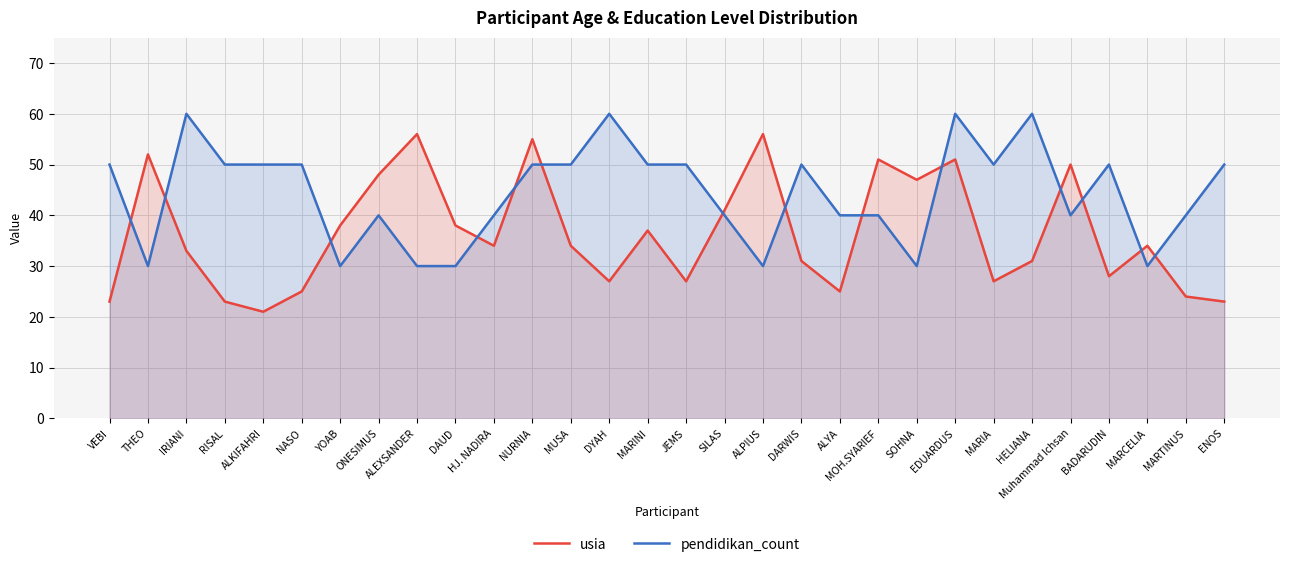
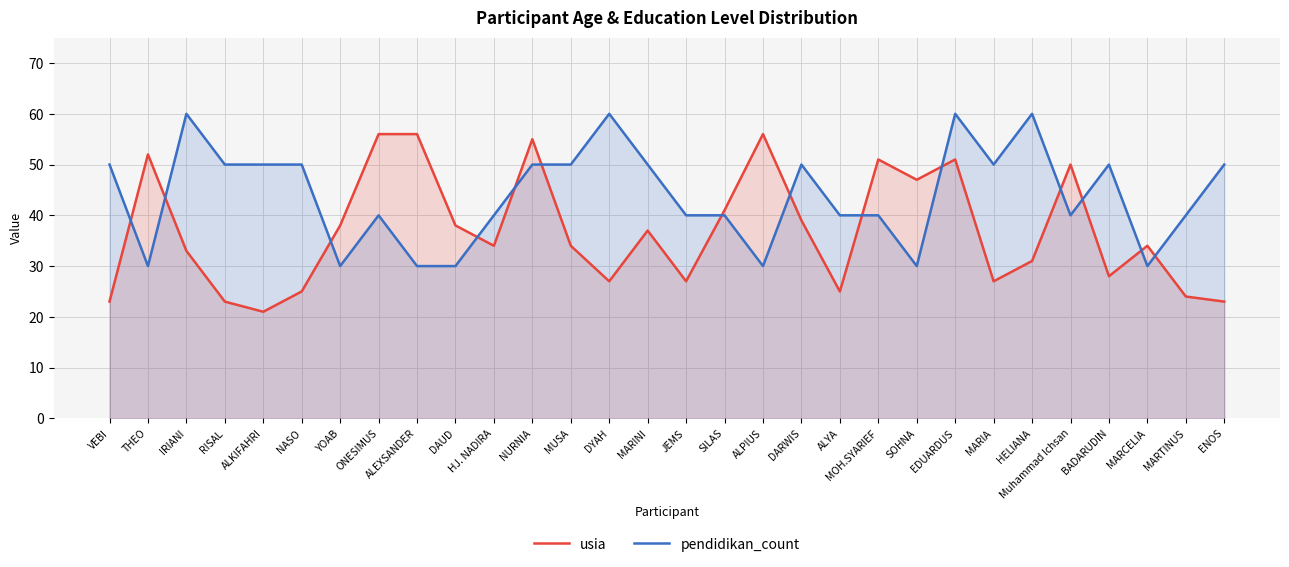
  {
    "usia": {
      "VEBI": 23,
      "THEO": 52,
      "IRIANI": 33,
      "RISAL": 23,
      "ALKIFAHRI": 21,
      "NASO": 25,
      "YOAB": 38,
-     "ONESIMUS": 48,
+     "ONESIMUS": 56,
      "ALEXSANDER": 56,
      "DAUD": 38,
      "HJ. NADIRA": 34,
      "NURNIA": 55,
      "MUSA": 34,
      "DYAH": 27,
      "MARINI": 37,
      "JEMS": 27,
      "SILAS": 41,
      "ALPIUS": 56,
-     "DARWIS": 31,
+     "DARWIS": 39,
      "ALYA": 25,
      "MOH.SYARIEF": 51,
      "SOHNA": 47,
      "EDUARDUS": 51,
      "MARIA": 27,
      "HELIANA": 31,
      "Muhammad Ichsan": 50,
      "BADARUDIN": 28,
      "MARCELIA": 34,
      "MARTINUS": 24,
      "ENOS": 23
    },
    "pendidikan_count": {
      "VEBI": 50,
      "THEO": 30,
      "IRIANI": 60,
      "RISAL": 50,
      "ALKIFAHRI": 50,
      "NASO": 50,
      "YOAB": 30,
      "ONESIMUS": 40,
      "ALEXSANDER": 30,
      "DAUD": 30,
      "HJ. NADIRA": 40,
      "NURNIA": 50,
      "MUSA": 50,
      "DYAH": 60,
      "MARINI": 50,
-     "JEMS": 50,
+     "JEMS": 40,
      "SILAS": 40,
      "ALPIUS": 30,
      "DARWIS": 50,
      "ALYA": 40,
      "MOH.SYARIEF": 40,
      "SOHNA": 30,
      "EDUARDUS": 60,
      "MARIA": 50,
      "HELIANA": 60,
      "Muhammad Ichsan": 40,
      "BADARUDIN": 50,
      "MARCELIA": 30,
      "MARTINUS": 40,
      "ENOS": 50
    }
  }
